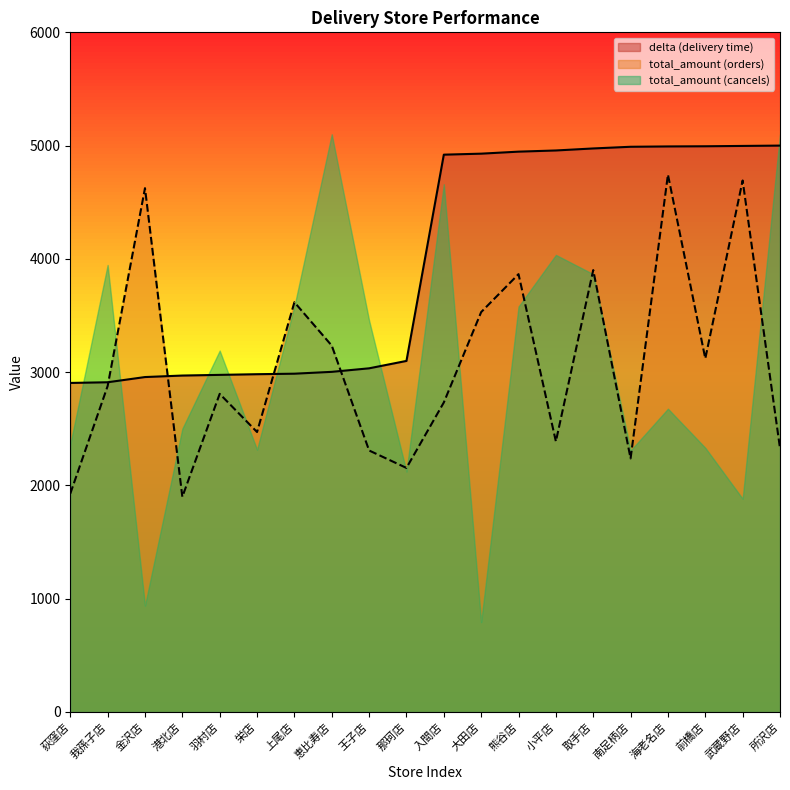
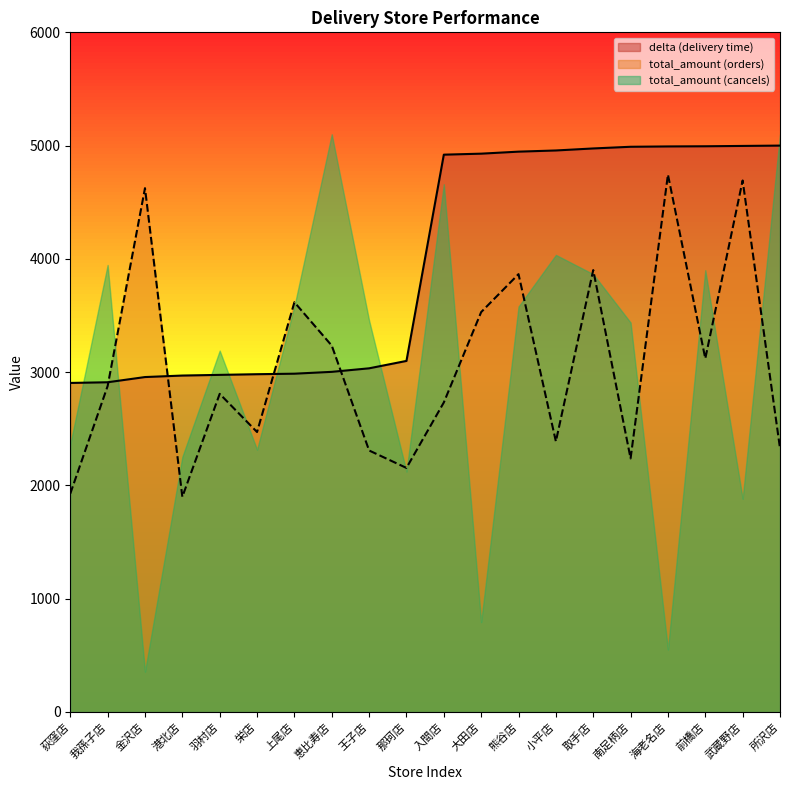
  {
    "total_amount (cancels)": {
      "荻窪店": 2360,
      "我孫子店": 3950,
-     "金沢店": 940,
-     "港北店": 2500,
+     "金沢店": 360,
+     "港北店": 2250,
      "羽村店": 3190,
      "栄店": 2320,
      "上尾店": 3580,
      "恵比寿店": 5100,
      "王子店": 3460,
      "那珂店": 2120,
      "入間店": 4660,
      "大田店": 790,
      "熊谷店": 3580,
      "小平店": 4040,
      "取手店": 3870,
-     "南足柄店": 2310,
-     "海老名店": 2680,
-     "前橋店": 2330,
+     "南足柄店": 3440,
+     "海老名店": 550,
+     "前橋店": 3900,
      "武蔵野店": 1880,
      "所沢店": 5100
    }
  }
